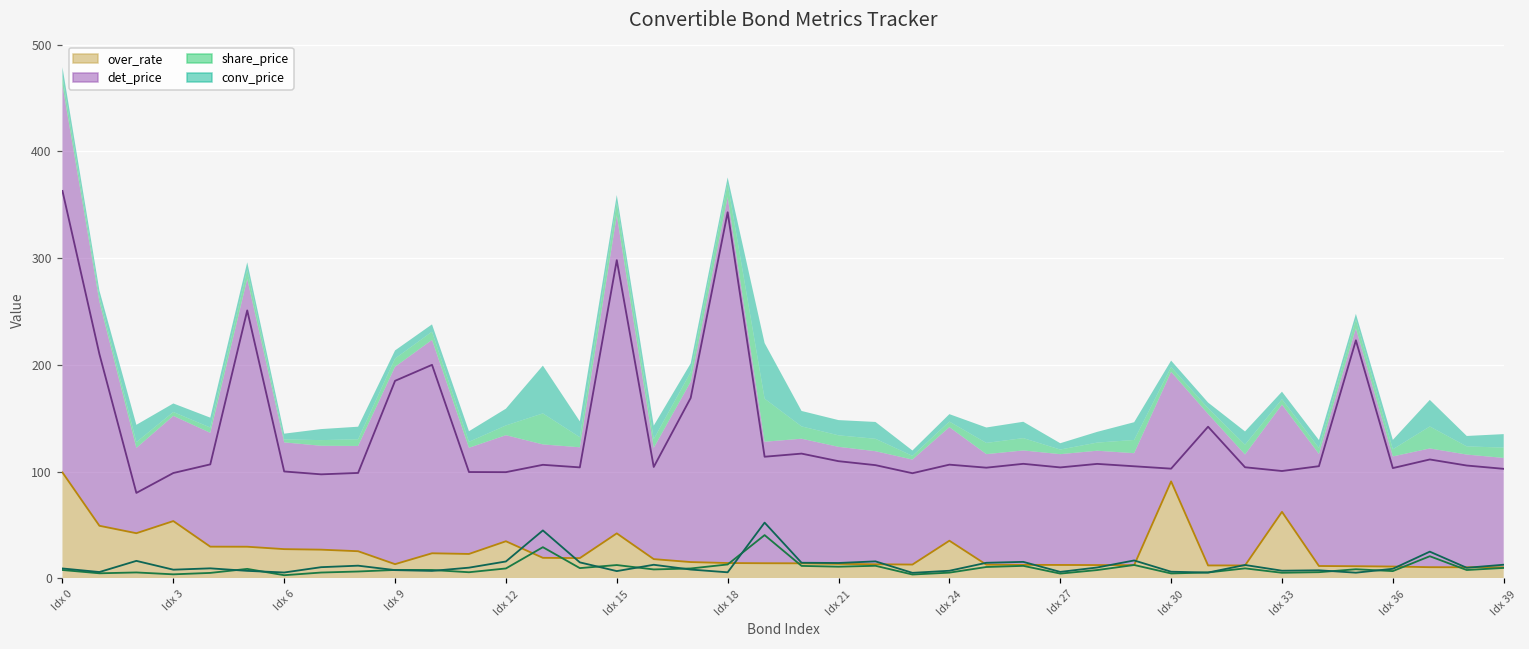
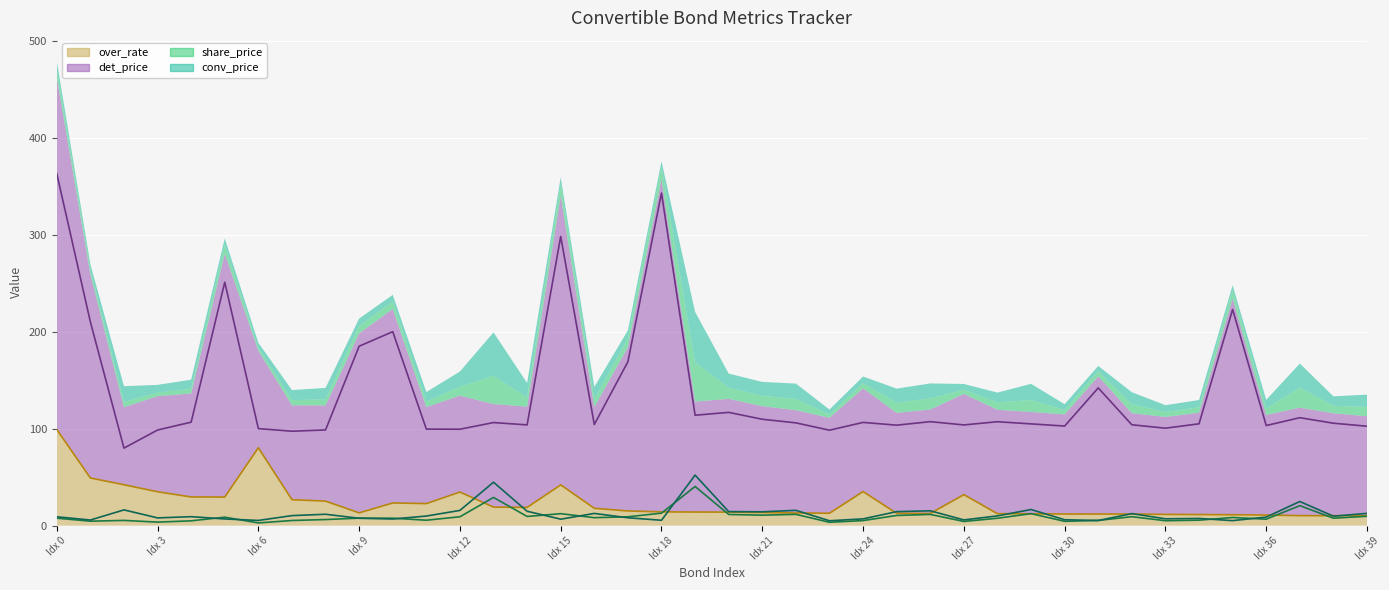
  {
    "over_rate": {
      "Idx 0": 100,
-     "Idx 3": 50,
-     "Idx 6": 30,
+     "Idx 3": 30,
+     "Idx 6": 80,
      "Idx 9": 10,
      "Idx 12": 30,
      "Idx 15": 40,
      "Idx 24": 40,
-     "Idx 27": 10,
-     "Idx 30": 90,
-     "Idx 33": 60
+     "Idx 27": 30,
+     "Idx 30": 10,
+     "Idx 33": 10
    },
    "det_price": {
      "Idx 0": 360,
      "Idx 3": 100,
      "Idx 6": 100,
      "Idx 9": 190,
      "Idx 12": 100,
      "Idx 15": 300,
      "Idx 18": 340,
      "Idx 21": 110,
      "Idx 24": 110,
      "Idx 27": 100,
      "Idx 30": 100,
      "Idx 33": 100,
      "Idx 36": 100,
      "Idx 39": 100
    }
  }
